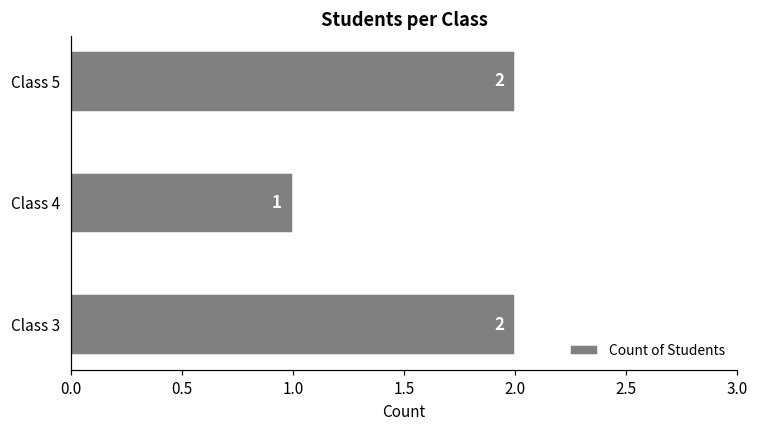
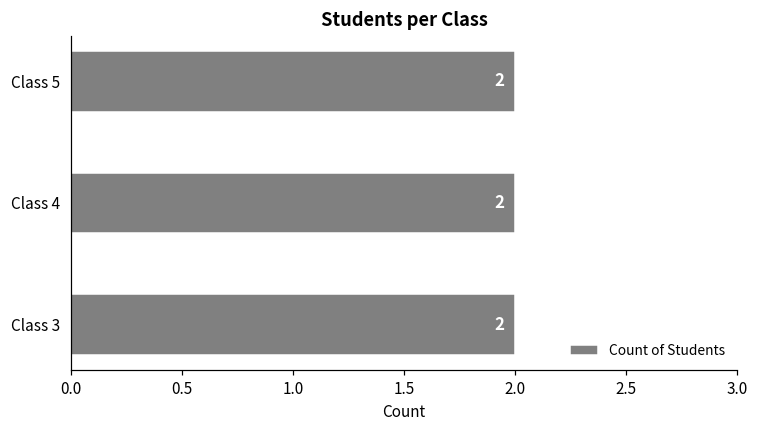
  {
    "Class 5": 2,
-   "Class 4": 1,
+   "Class 4": 2,
    "Class 3": 2
  }
